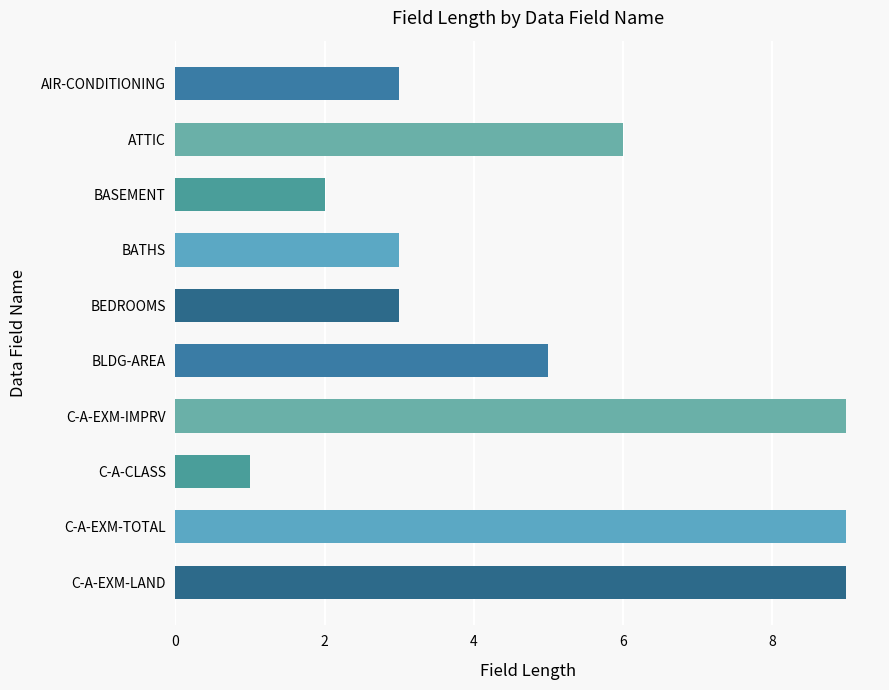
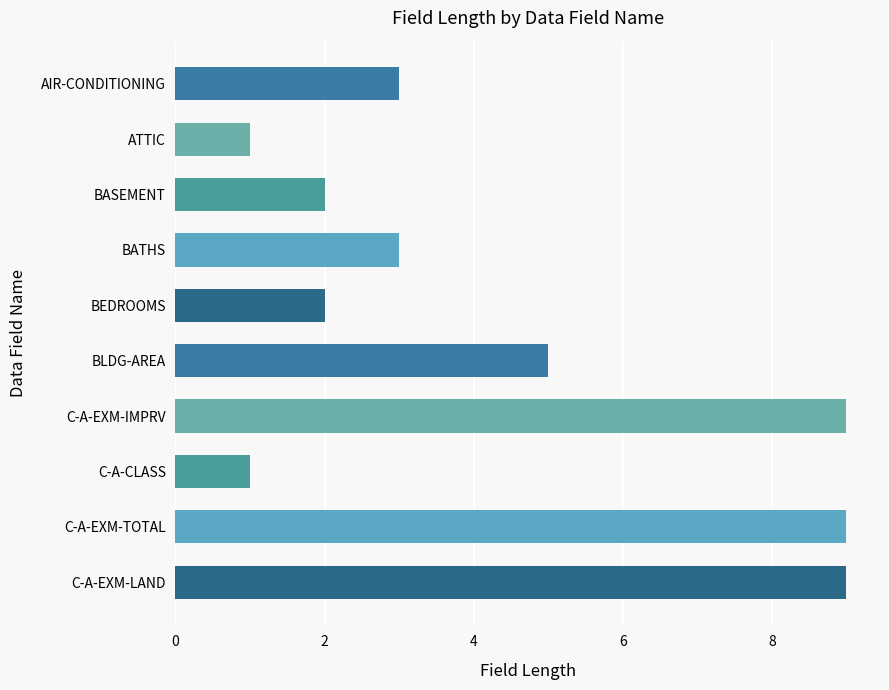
  {
    "AIR-CONDITIONING": 3,
-   "ATTIC": 6,
+   "ATTIC": 1,
    "BASEMENT": 2,
    "BATHS": 3,
-   "BEDROOMS": 3,
+   "BEDROOMS": 2,
    "BLDG-AREA": 5,
    "C-A-EXM-IMPRV": 9,
    "C-A-CLASS": 1,
    "C-A-EXM-TOTAL": 9,
    "C-A-EXM-LAND": 9
  }
